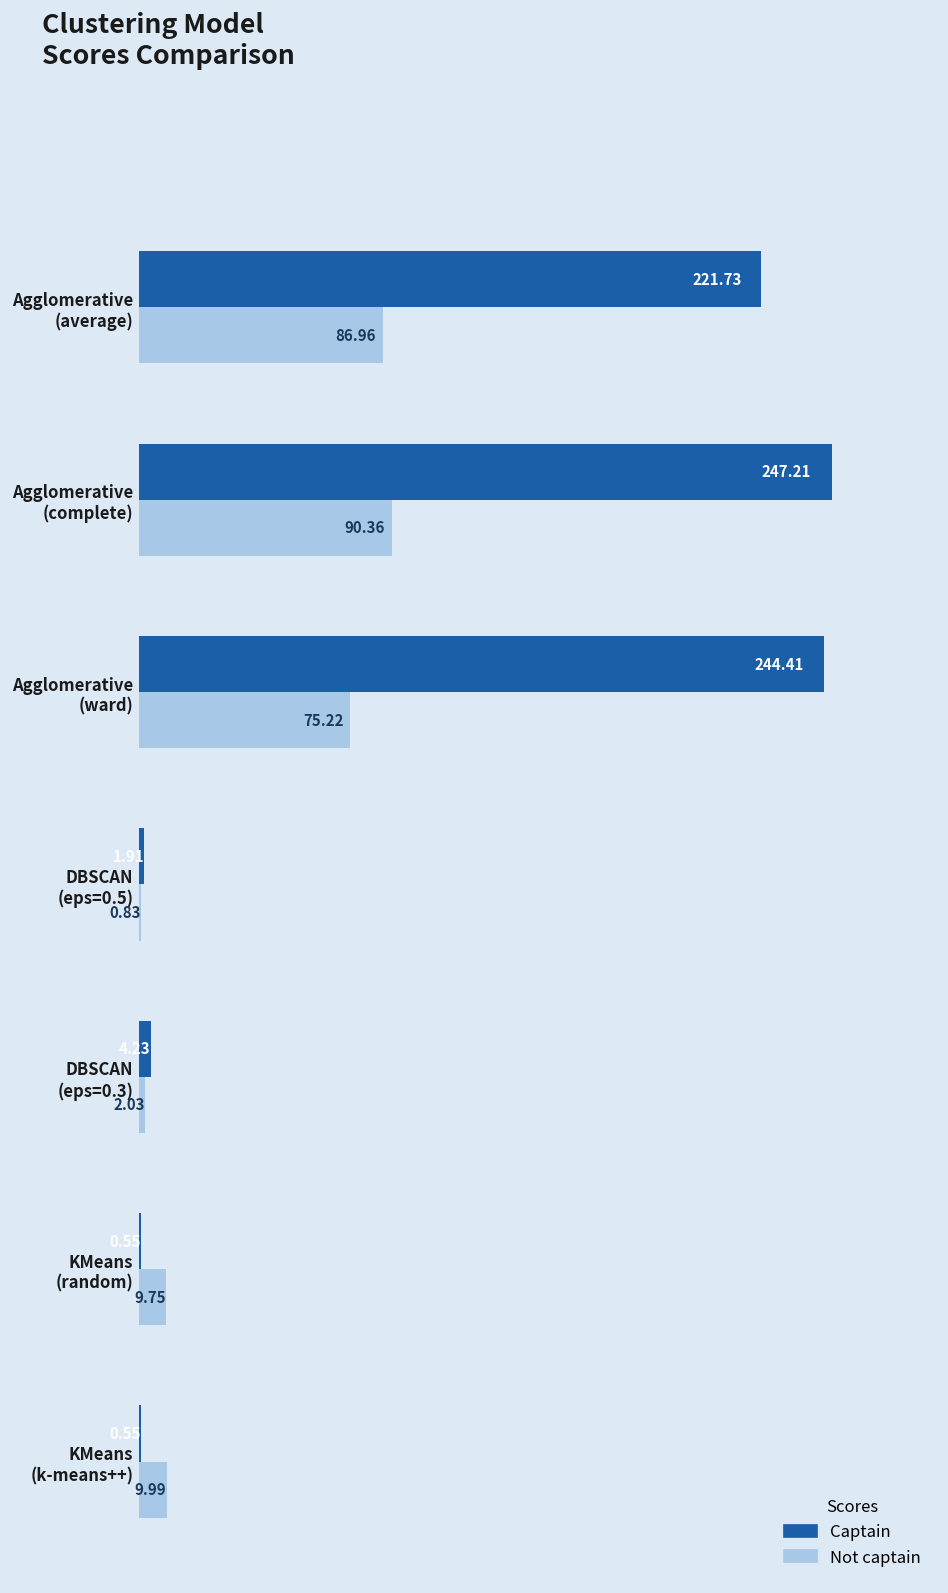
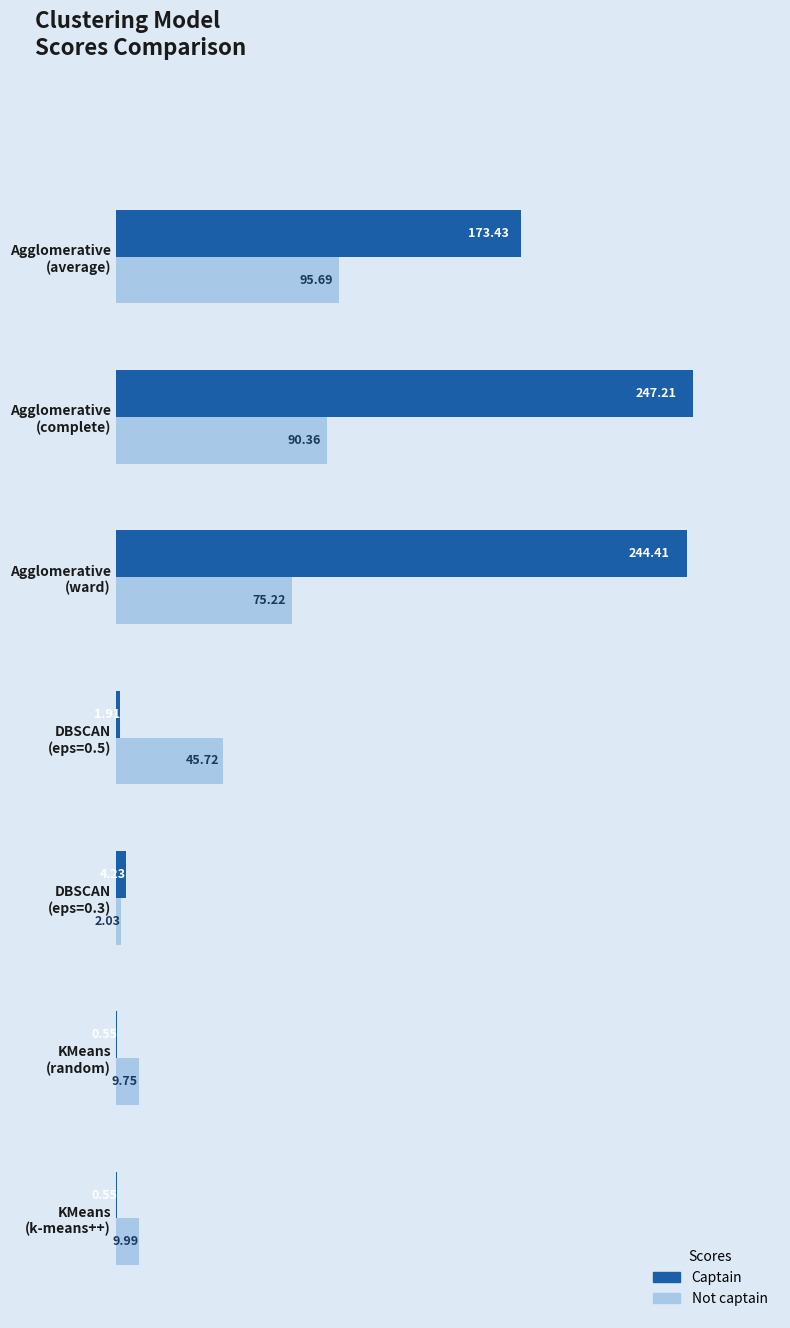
  {
    "Captain": {
-     "Agglomerative (average)": 221.73,
+     "Agglomerative (average)": 173.43,
      "Agglomerative (complete)": 247.21,
      "Agglomerative (ward)": 244.41
    },
    "Not captain": {
-     "Agglomerative (average)": 86.96,
+     "Agglomerative (average)": 95.69,
      "Agglomerative (complete)": 90.36,
      "Agglomerative (ward)": 75.22,
-     "DBSCAN (eps=0.5)": 0.83,
+     "DBSCAN (eps=0.5)": 45.72,
      "DBSCAN (eps=0.3)": 2.03,
      "KMeans (random)": 9.75,
      "KMeans (k-means++)": 9.99
    }
  }
